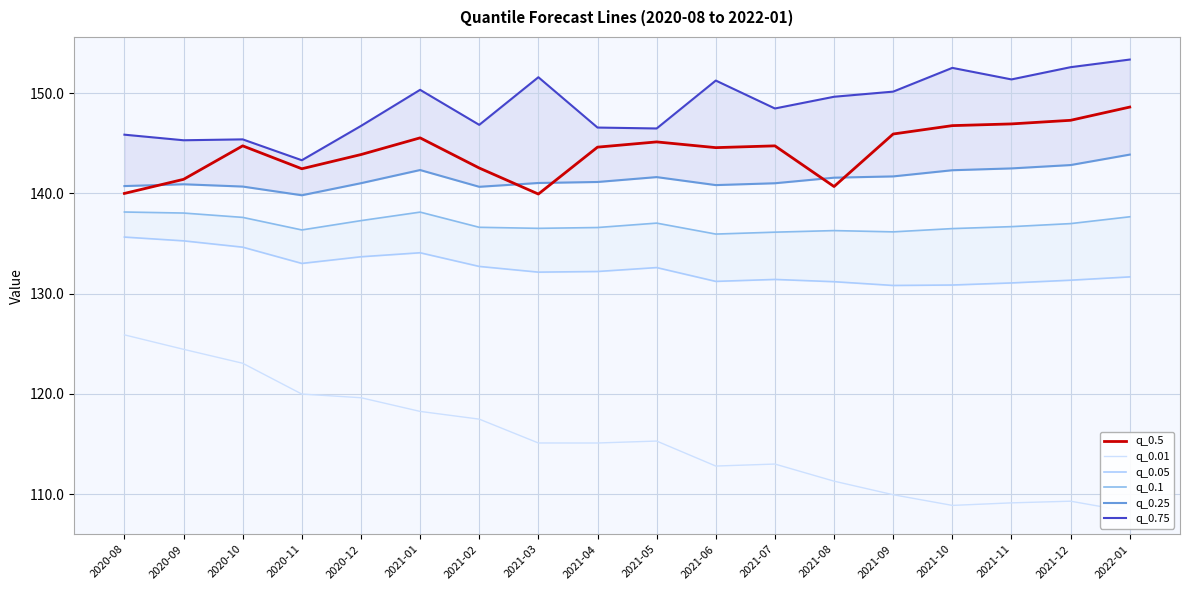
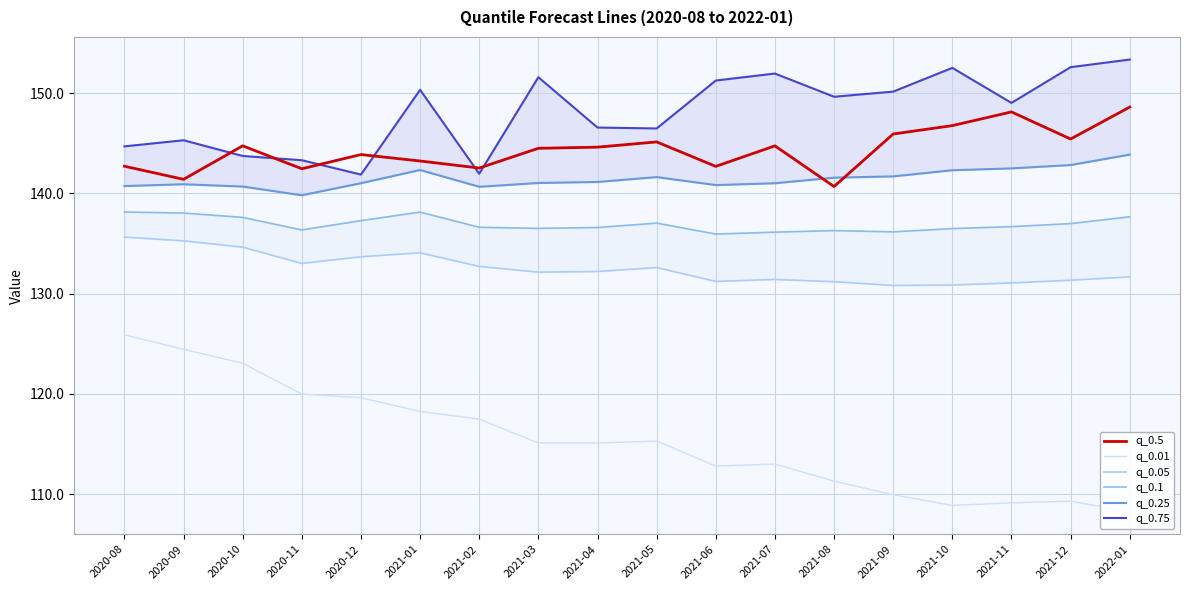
  {
    "q_0.5": {
-     "2020-08": 140.0,
+     "2020-08": 142.7,
      "2020-09": 141.4,
      "2020-10": 144.7,
      "2020-11": 142.4,
      "2020-12": 143.9,
-     "2021-01": 145.5,
+     "2021-01": 143.2,
      "2021-02": 142.5,
-     "2021-03": 139.9,
+     "2021-03": 144.5,
      "2021-04": 144.6,
      "2021-05": 145.1,
-     "2021-06": 144.6,
+     "2021-06": 142.7,
      "2021-07": 144.7,
      "2021-08": 140.7,
      "2021-09": 145.9,
      "2021-10": 146.8,
-     "2021-11": 146.9,
-     "2021-12": 147.3,
+     "2021-11": 148.1,
+     "2021-12": 145.4,
      "2022-01": 148.6
    },
    "q_0.75": {
-     "2020-08": 145.8,
+     "2020-08": 144.7,
      "2020-09": 145.3,
-     "2020-10": 145.4,
+     "2020-10": 143.7,
      "2020-11": 143.3,
-     "2020-12": 146.7,
+     "2020-12": 141.9,
      "2021-01": 150.3,
-     "2021-02": 146.8,
+     "2021-02": 141.9,
      "2021-03": 151.6,
      "2021-04": 146.6,
      "2021-05": 146.5,
      "2021-06": 151.2,
-     "2021-07": 148.5,
+     "2021-07": 151.9,
      "2021-08": 149.6,
      "2021-09": 150.1,
      "2021-10": 152.5,
-     "2021-11": 151.4,
+     "2021-11": 149.0,
      "2021-12": 152.6,
      "2022-01": 153.3
    }
  }
